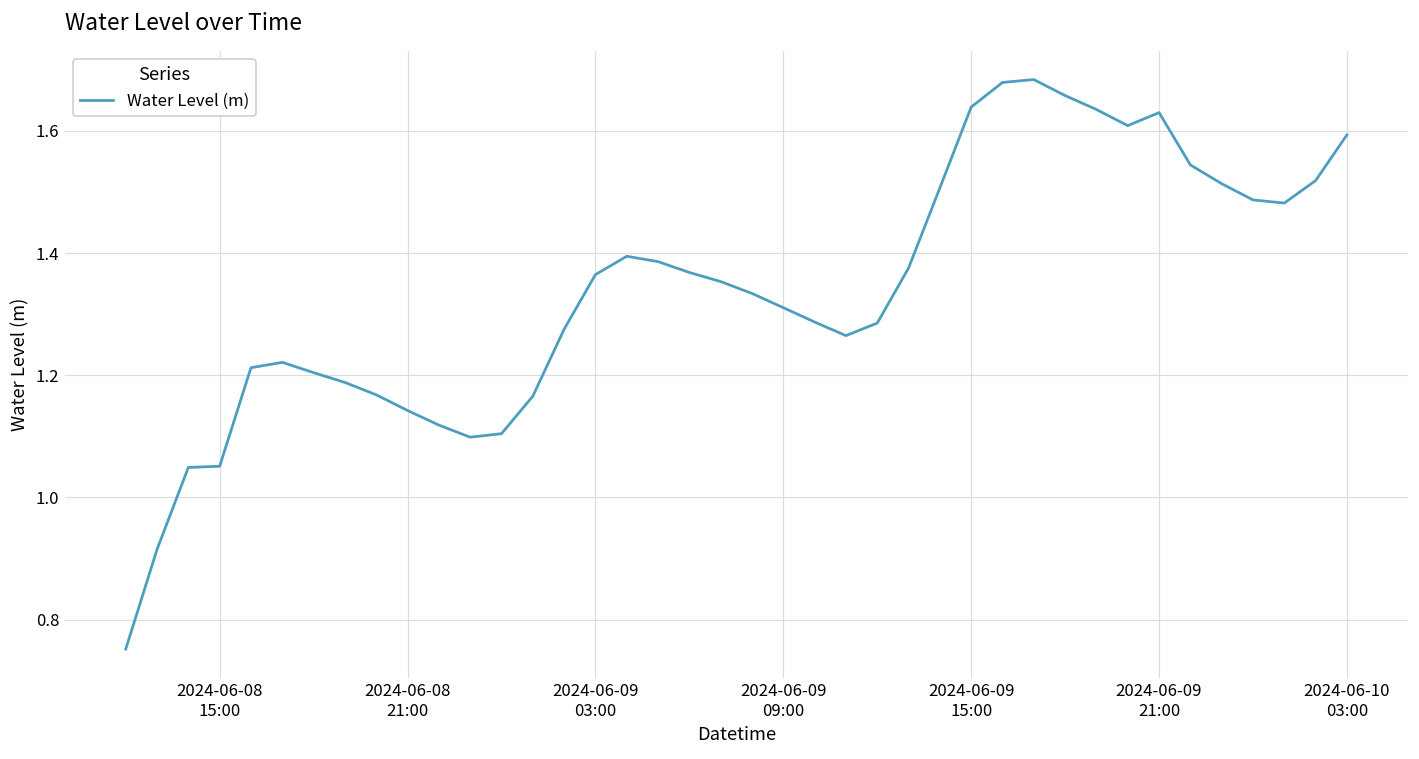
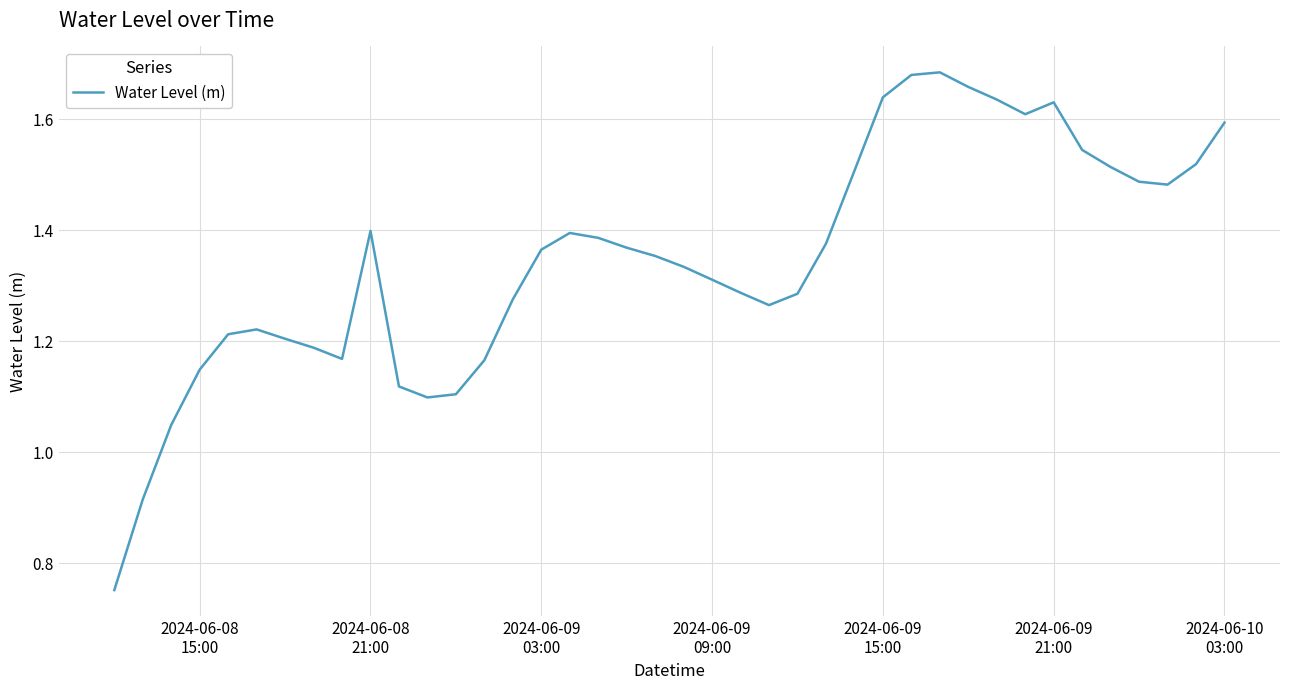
  {
-   "2024-06-08 15:00": 1.05,
-   "2024-06-08 21:00": 1.14,
+   "2024-06-08 15:00": 1.15,
+   "2024-06-08 21:00": 1.40,
    "2024-06-09 03:00": 1.36,
    "2024-06-09 09:00": 1.31,
    "2024-06-09 15:00": 1.64,
    "2024-06-09 21:00": 1.63,
    "2024-06-10 03:00": 1.59
  }
